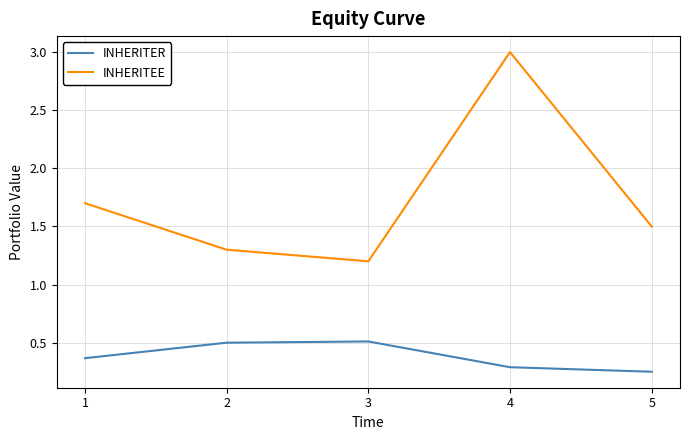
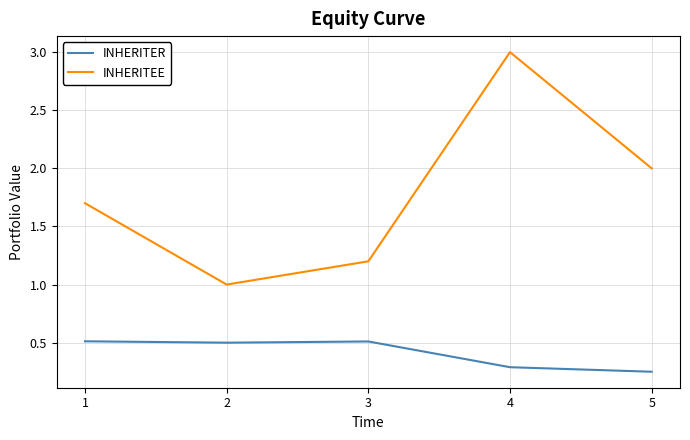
  {
    "INHERITER": {
-     "1": 0.37,
+     "1": 0.51,
      "2": 0.50,
      "3": 0.51,
      "4": 0.29,
      "5": 0.25
    },
    "INHERITEE": {
      "1": 1.7,
-     "2": 1.3,
+     "2": 1.0,
      "3": 1.2,
      "4": 3.0,
-     "5": 1.5
+     "5": 2.0
    }
  }
